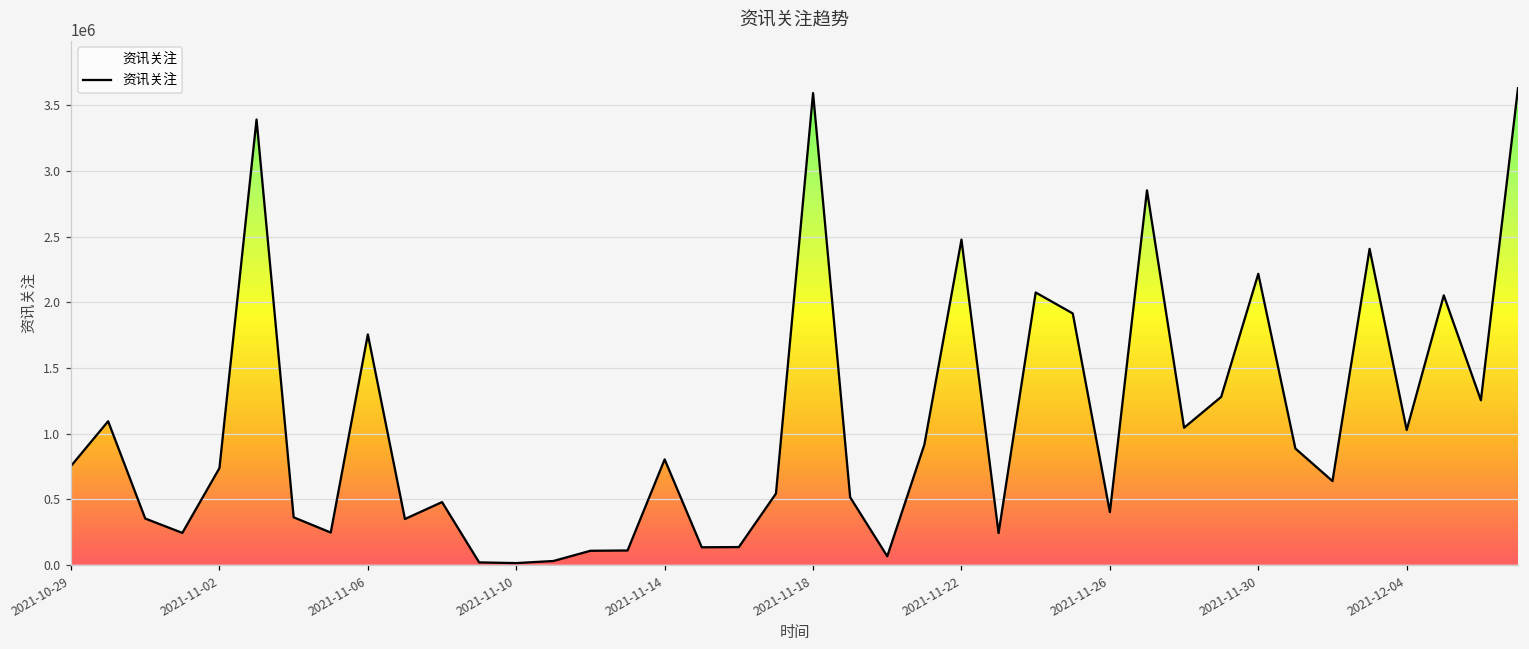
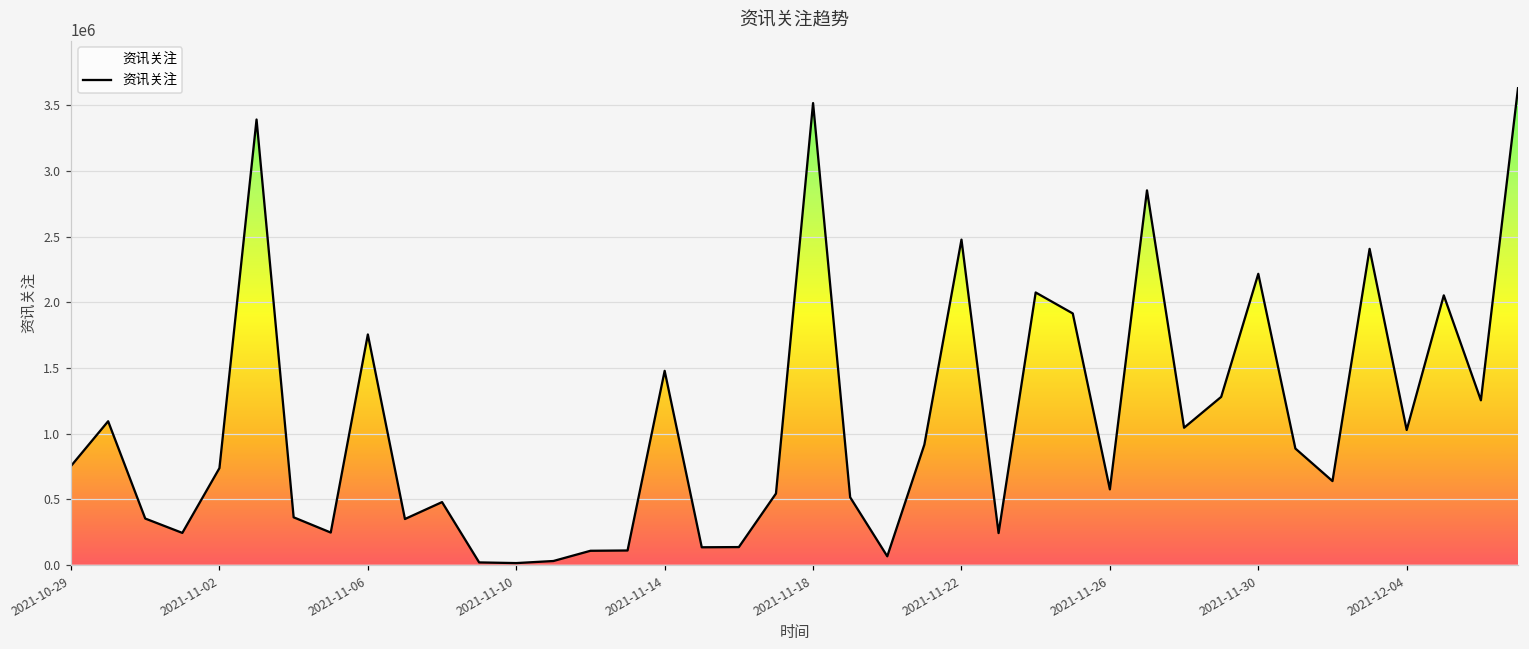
  {
    "2021-10-29": 750000,
    "2021-11-02": 740000,
    "2021-11-06": 1750000,
    "2021-11-10": 10000,
-   "2021-11-14": 800000,
-   "2021-11-18": 3590000,
+   "2021-11-14": 1480000,
+   "2021-11-18": 3520000,
    "2021-11-22": 2480000,
-   "2021-11-26": 400000,
+   "2021-11-26": 570000,
    "2021-11-30": 2220000,
    "2021-12-04": 1030000
  }
